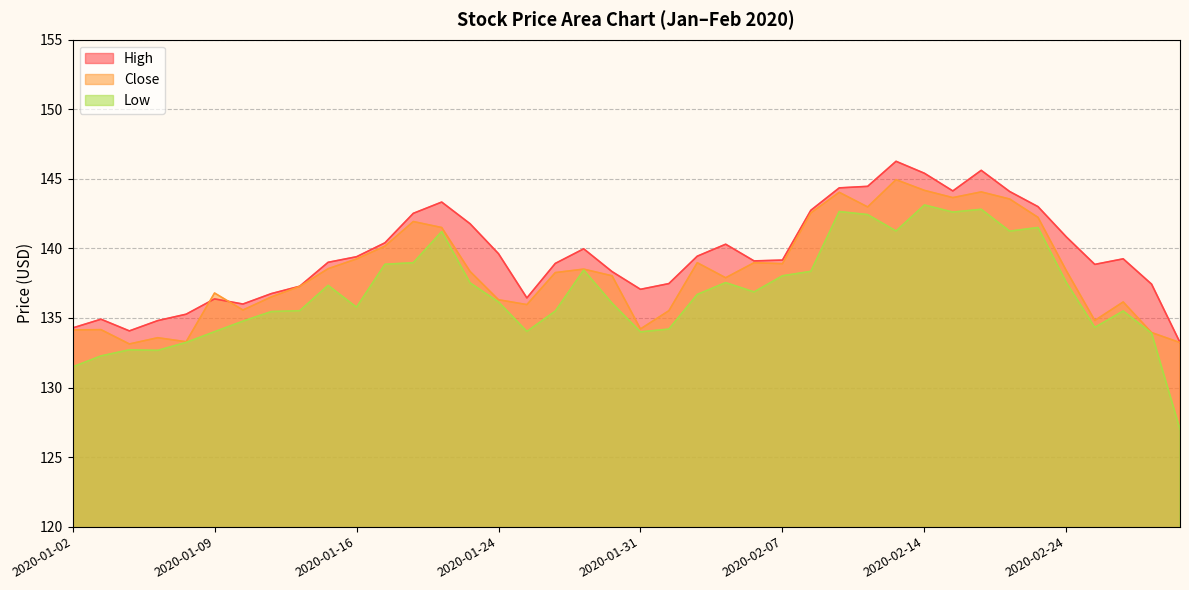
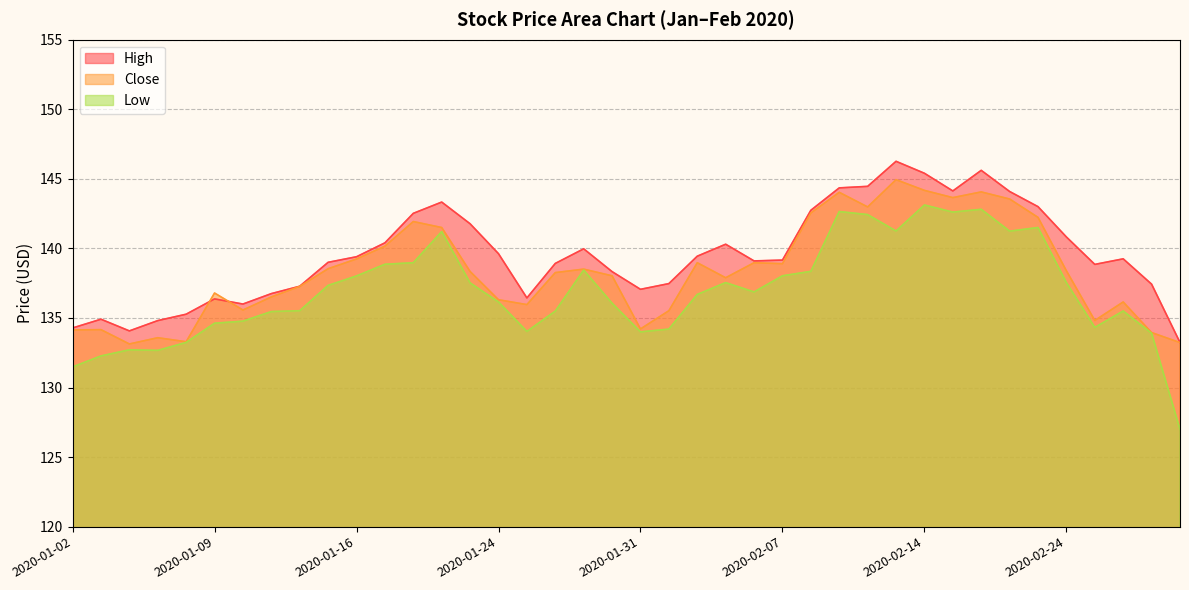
  {
    "High": {
      "2020-01-09": 136.4,
      "2020-01-24": 139.6,
      "2020-01-31": 137.1,
      "2020-02-07": 139.2,
      "2020-02-14": 145.4,
      "2020-02-24": 140.8
    },
    "Close": {
      "2020-01-09": 136.8,
      "2020-01-31": 134.2,
      "2020-02-07": 138.9,
      "2020-02-14": 144.2,
      "2020-02-24": 138.4
    },
    "Low": {
      "2020-01-02": 131.5,
-     "2020-01-09": 134.0,
-     "2020-01-16": 135.8,
+     "2020-01-09": 134.6,
+     "2020-01-16": 138.0,
      "2020-01-31": 134.0,
      "2020-02-07": 138.0,
      "2020-02-14": 143.1,
      "2020-02-24": 137.5
    }
  }
